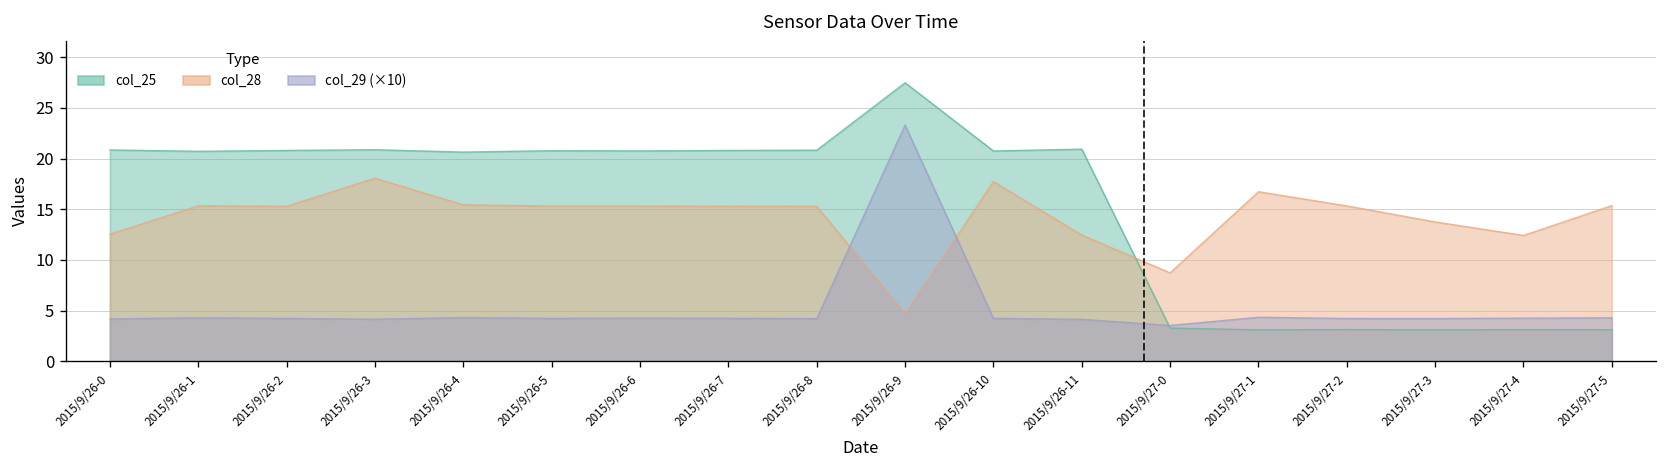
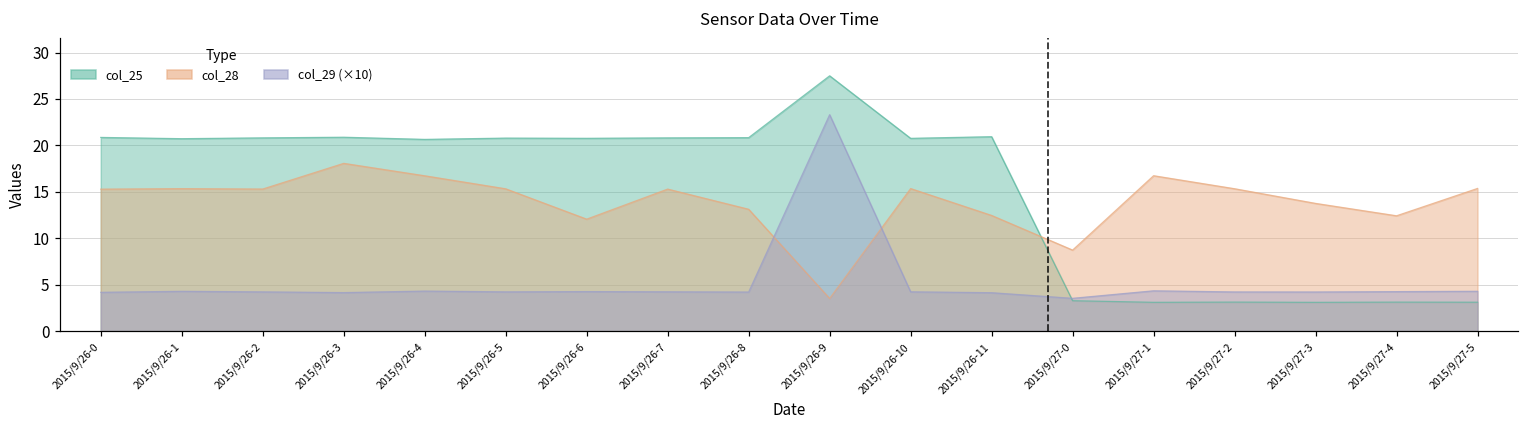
  {
    "col_28": {
-     "2015/9/26-0": 13,
+     "2015/9/26-0": 15,
      "2015/9/26-1": 15,
      "2015/9/26-2": 15,
      "2015/9/26-3": 18,
-     "2015/9/26-4": 15,
+     "2015/9/26-4": 17,
      "2015/9/26-5": 15,
-     "2015/9/26-6": 15,
+     "2015/9/26-6": 12,
      "2015/9/26-7": 15,
-     "2015/9/26-8": 15,
-     "2015/9/26-9": 5,
-     "2015/9/26-10": 18,
+     "2015/9/26-8": 13,
+     "2015/9/26-9": 4,
+     "2015/9/26-10": 15,
      "2015/9/26-11": 12,
      "2015/9/27-0": 9,
      "2015/9/27-1": 17,
      "2015/9/27-2": 15,
      "2015/9/27-3": 14,
      "2015/9/27-4": 12,
      "2015/9/27-5": 15
    }
  }
